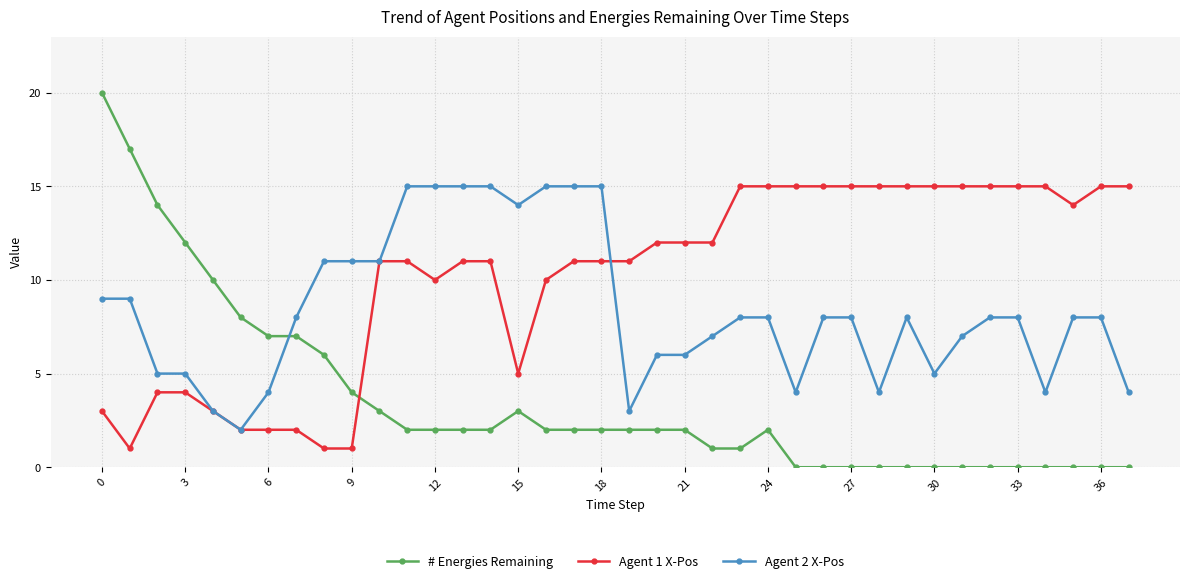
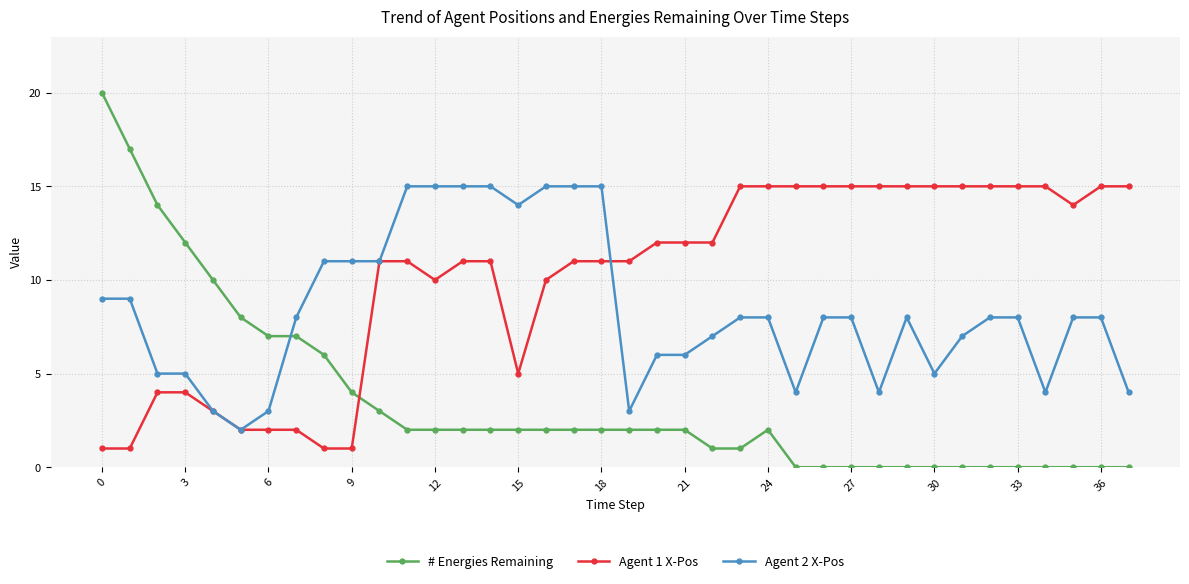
  {
    "# Energies Remaining": {
      "0": 20,
      "3": 12,
      "6": 7,
      "9": 4,
      "12": 2,
-     "15": 3,
+     "15": 2,
      "18": 2,
      "21": 2,
      "24": 2,
      "27": 0,
      "30": 0,
      "33": 0,
      "36": 0
    },
    "Agent 1 X-Pos": {
-     "0": 3,
+     "0": 1,
      "3": 4,
      "6": 2,
      "9": 1,
      "12": 10,
      "15": 5,
      "18": 11,
      "21": 12,
      "24": 15,
      "27": 15,
      "30": 15,
      "33": 15,
      "36": 15
    },
    "Agent 2 X-Pos": {
      "0": 9,
      "3": 5,
-     "6": 4,
+     "6": 3,
      "9": 11,
      "12": 15,
      "15": 14,
      "18": 15,
      "21": 6,
      "24": 8,
      "27": 8,
      "30": 5,
      "33": 8,
      "36": 8
    }
  }
